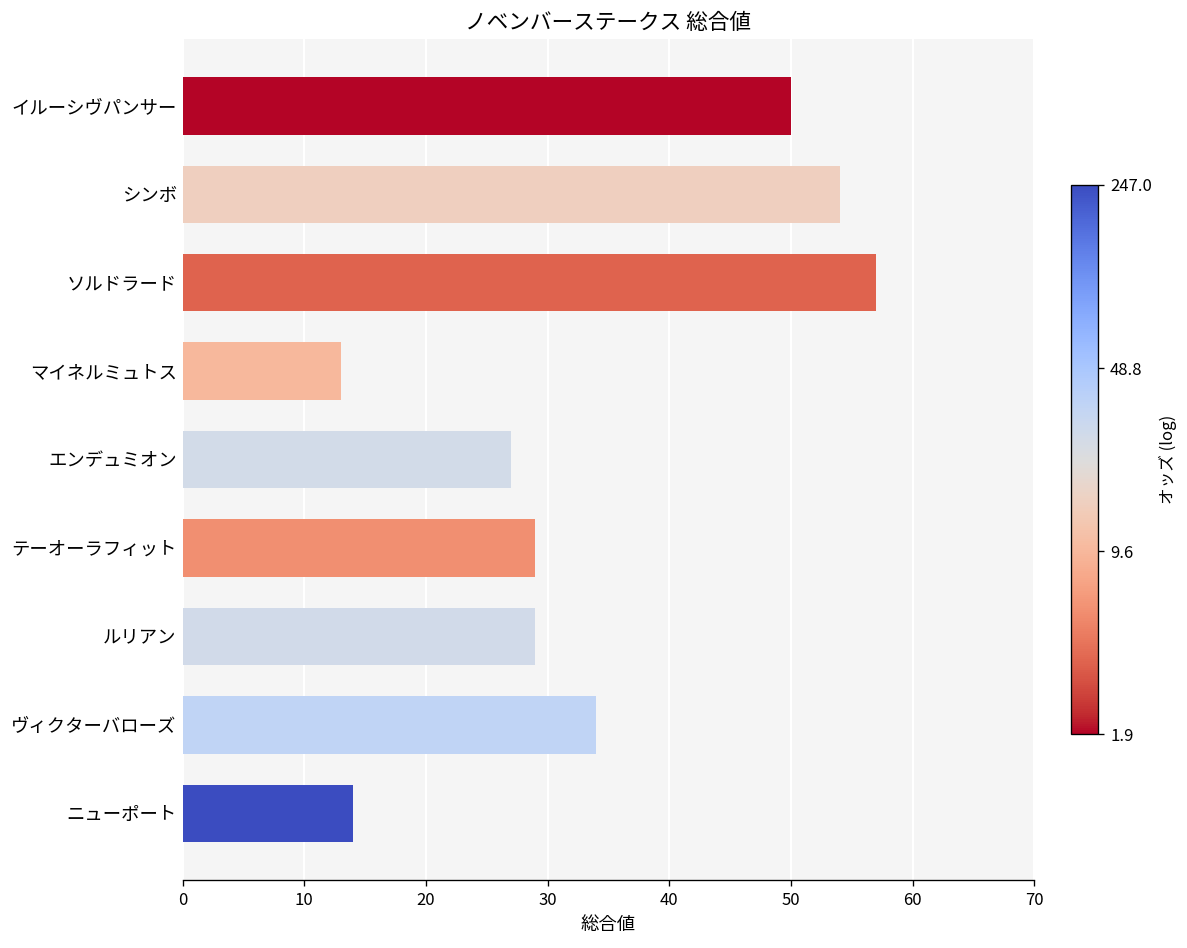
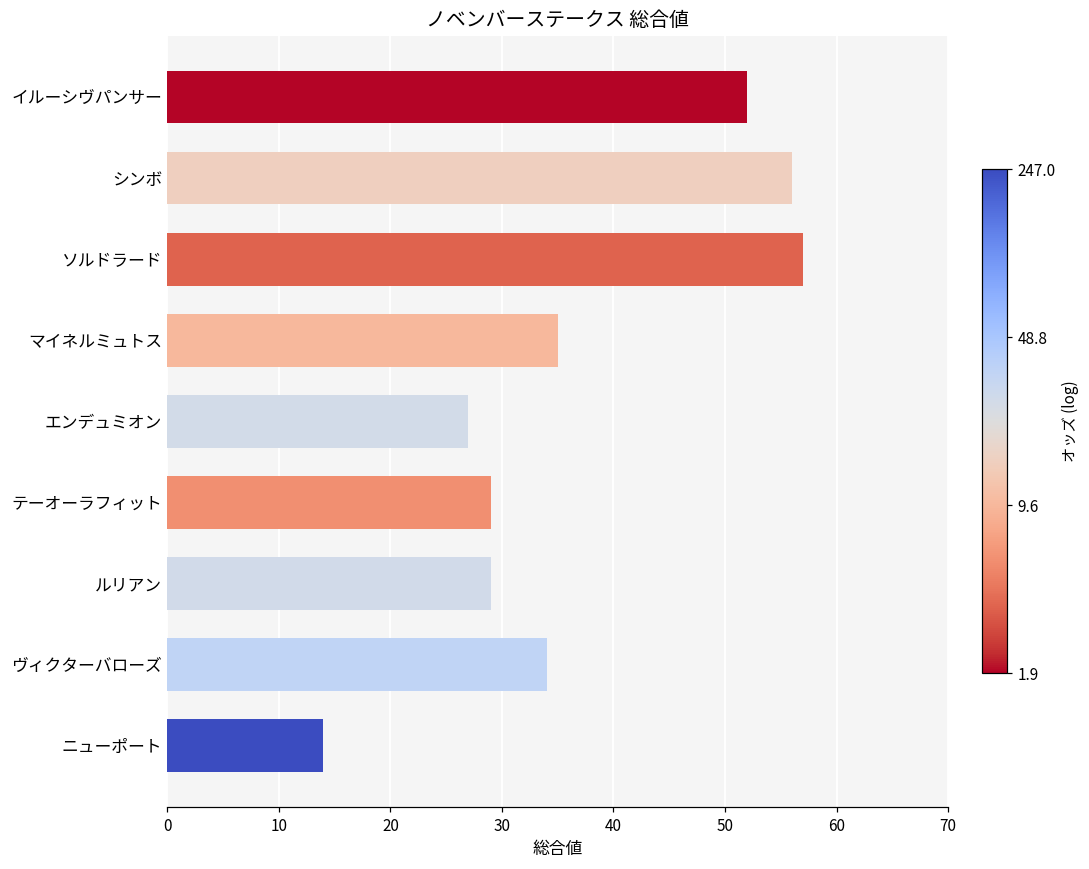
  {
-   "イルーシヴパンサー": 50,
-   "シンボ": 54,
+   "イルーシヴパンサー": 52,
+   "シンボ": 56,
    "ソルドラード": 57,
-   "マイネルミュトス": 13,
+   "マイネルミュトス": 35,
    "エンデュミオン": 27,
    "テーオーラフィット": 29,
    "ルリアン": 29,
    "ヴィクターバローズ": 34,
    "ニューポート": 14
  }
